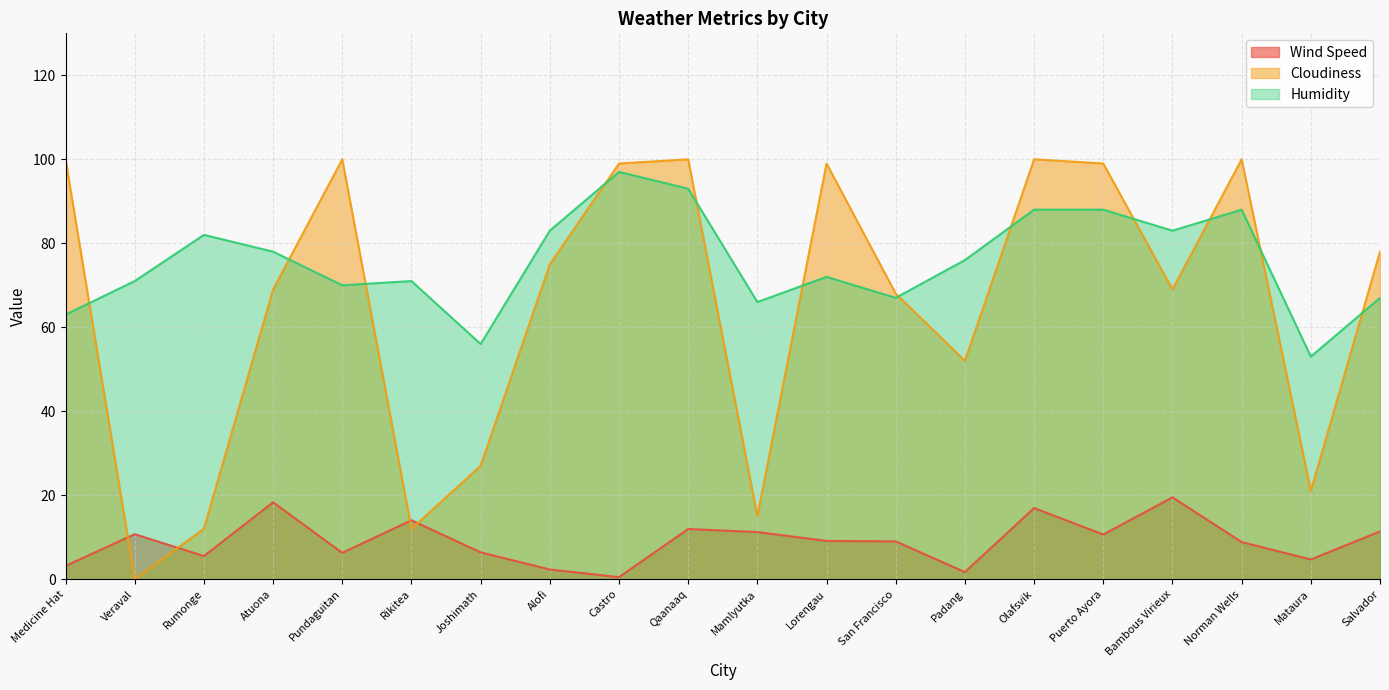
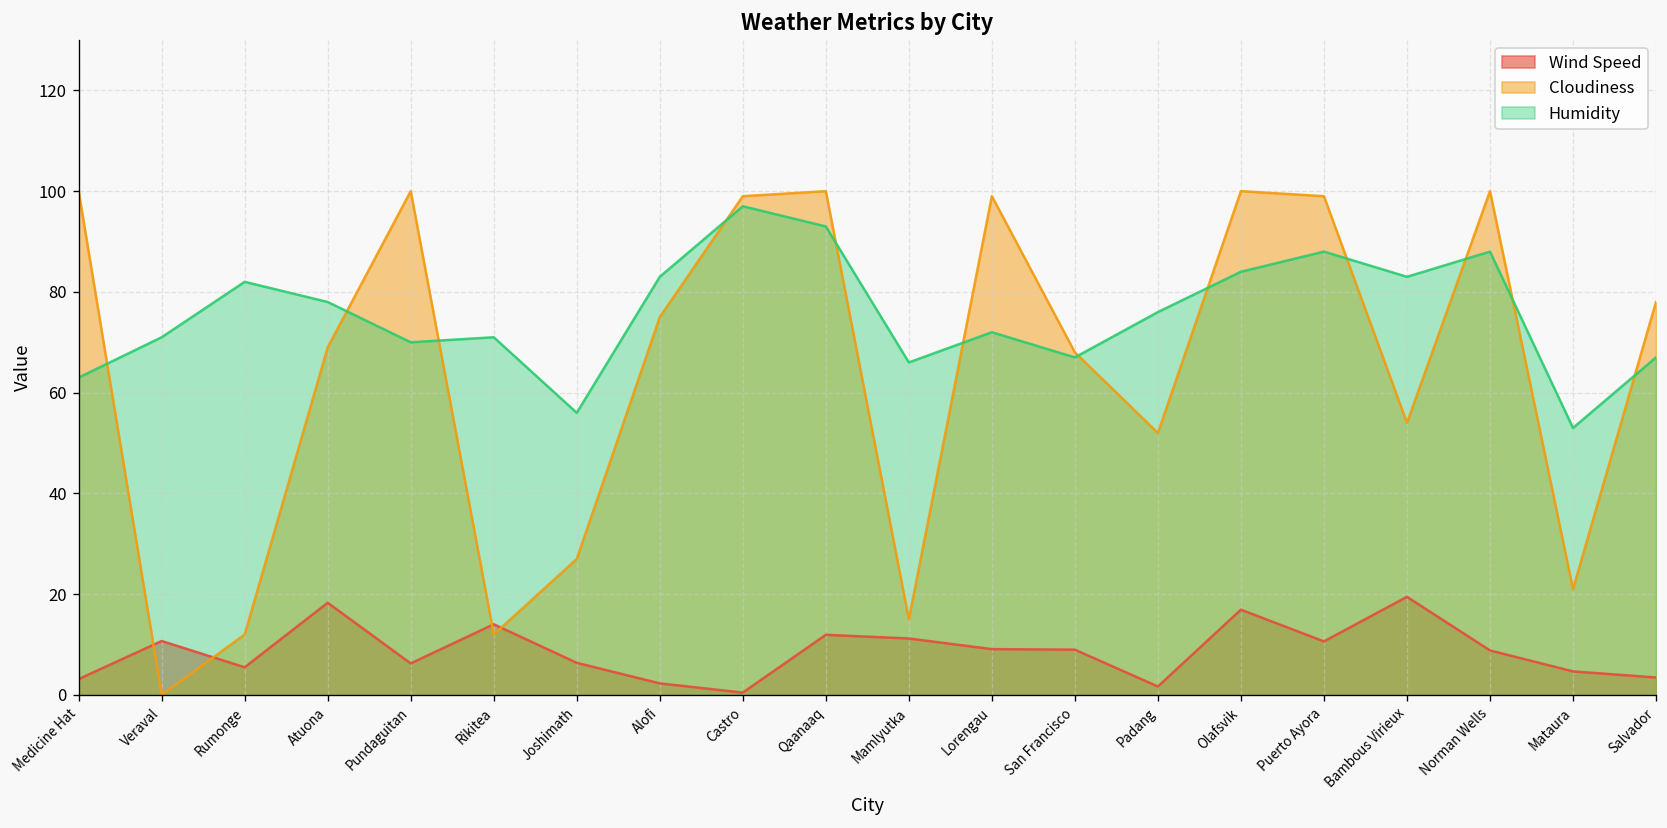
  {
    "Wind Speed": {
      "Medicine Hat": 3,
      "Veraval": 11,
      "Rumonge": 6,
      "Atuona": 18,
      "Pundaguitan": 6,
      "Rikitea": 14,
      "Joshimath": 6,
      "Alofi": 2,
      "Castro": 0,
      "Qaanaaq": 12,
      "Mamlyutka": 11,
      "Lorengau": 9,
      "San Francisco": 9,
      "Padang": 2,
      "Olafsvik": 17,
      "Puerto Ayora": 11,
      "Bambous Virieux": 19,
      "Norman Wells": 9,
      "Mataura": 5,
-     "Salvador": 11
+     "Salvador": 3
    },
    "Cloudiness": {
      "Medicine Hat": 100,
      "Veraval": 0,
      "Rumonge": 12,
      "Atuona": 69,
      "Pundaguitan": 100,
      "Rikitea": 12,
      "Joshimath": 27,
      "Alofi": 75,
      "Castro": 99,
      "Qaanaaq": 100,
      "Mamlyutka": 15,
      "Lorengau": 99,
      "San Francisco": 68,
      "Padang": 52,
      "Olafsvik": 100,
      "Puerto Ayora": 99,
-     "Bambous Virieux": 69,
+     "Bambous Virieux": 54,
      "Norman Wells": 100,
      "Mataura": 21,
      "Salvador": 78
    },
    "Humidity": {
      "Medicine Hat": 63,
      "Veraval": 71,
      "Rumonge": 82,
      "Atuona": 78,
      "Pundaguitan": 70,
      "Rikitea": 71,
      "Joshimath": 56,
      "Alofi": 83,
      "Castro": 97,
      "Qaanaaq": 93,
      "Mamlyutka": 66,
      "Lorengau": 72,
      "San Francisco": 67,
      "Padang": 76,
-     "Olafsvik": 88,
+     "Olafsvik": 84,
      "Puerto Ayora": 88,
      "Bambous Virieux": 83,
      "Norman Wells": 88,
      "Mataura": 53,
      "Salvador": 67
    }
  }
